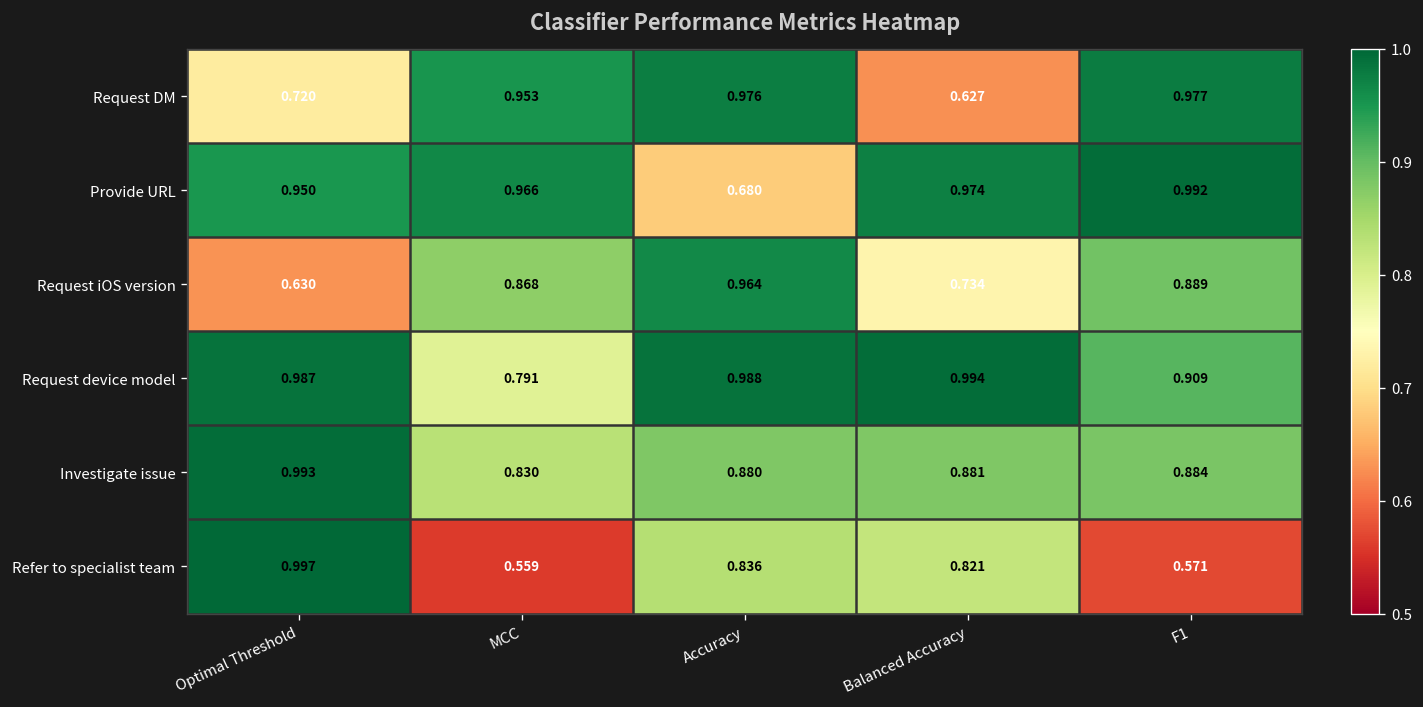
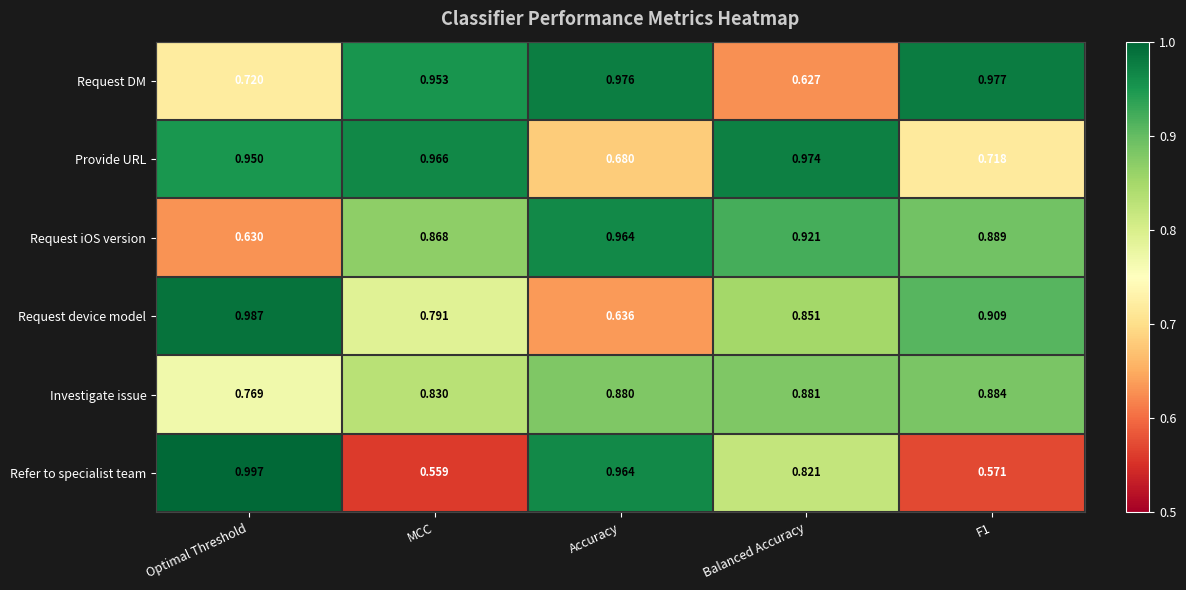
  {
    "Request DM": {
      "Optimal Threshold": 0.720,
      "MCC": 0.953,
      "Accuracy": 0.976,
      "Balanced Accuracy": 0.627,
      "F1": 0.977
    },
    "Provide URL": {
      "Optimal Threshold": 0.950,
      "MCC": 0.966,
      "Accuracy": 0.680,
      "Balanced Accuracy": 0.974,
-     "F1": 0.992
+     "F1": 0.718
    },
    "Request iOS version": {
      "Optimal Threshold": 0.630,
      "MCC": 0.868,
      "Accuracy": 0.964,
-     "Balanced Accuracy": 0.734,
+     "Balanced Accuracy": 0.921,
      "F1": 0.889
    },
    "Request device model": {
      "Optimal Threshold": 0.987,
      "MCC": 0.791,
-     "Accuracy": 0.988,
-     "Balanced Accuracy": 0.994,
+     "Accuracy": 0.636,
+     "Balanced Accuracy": 0.851,
      "F1": 0.909
    },
    "Investigate issue": {
-     "Optimal Threshold": 0.993,
+     "Optimal Threshold": 0.769,
      "MCC": 0.830,
      "Accuracy": 0.880,
      "Balanced Accuracy": 0.881,
      "F1": 0.884
    },
    "Refer to specialist team": {
      "Optimal Threshold": 0.997,
      "MCC": 0.559,
-     "Accuracy": 0.836,
+     "Accuracy": 0.964,
      "Balanced Accuracy": 0.821,
      "F1": 0.571
    }
  }
